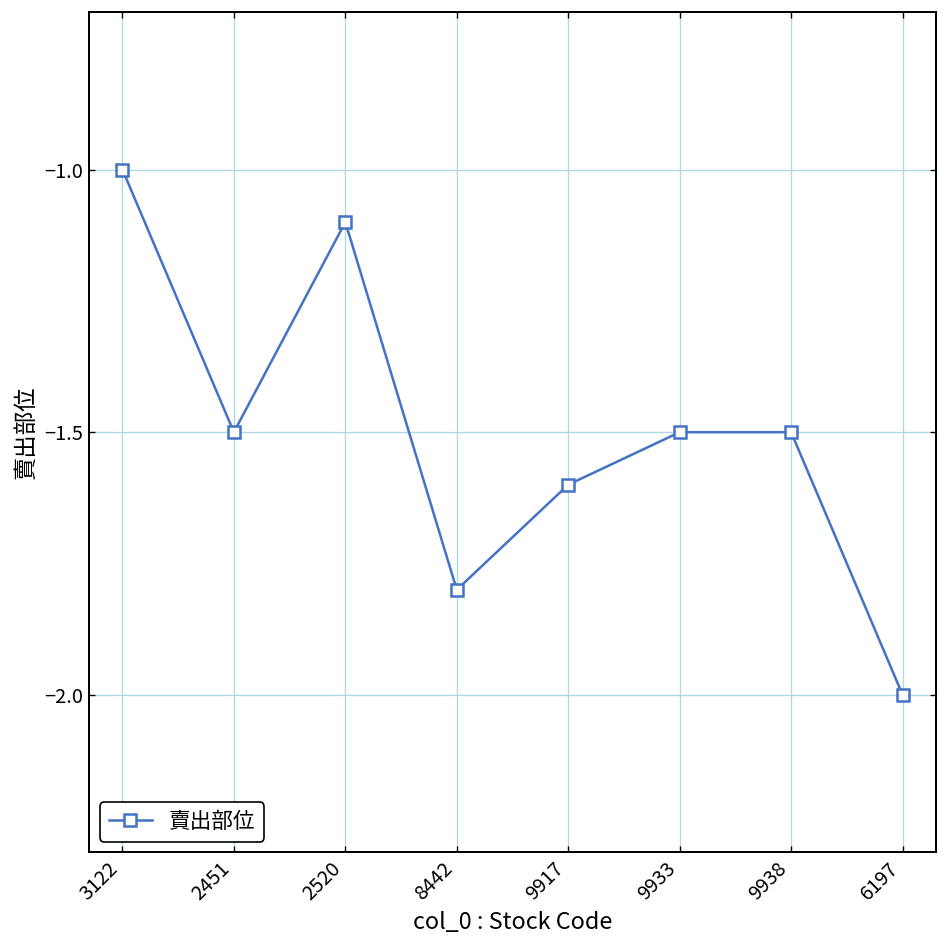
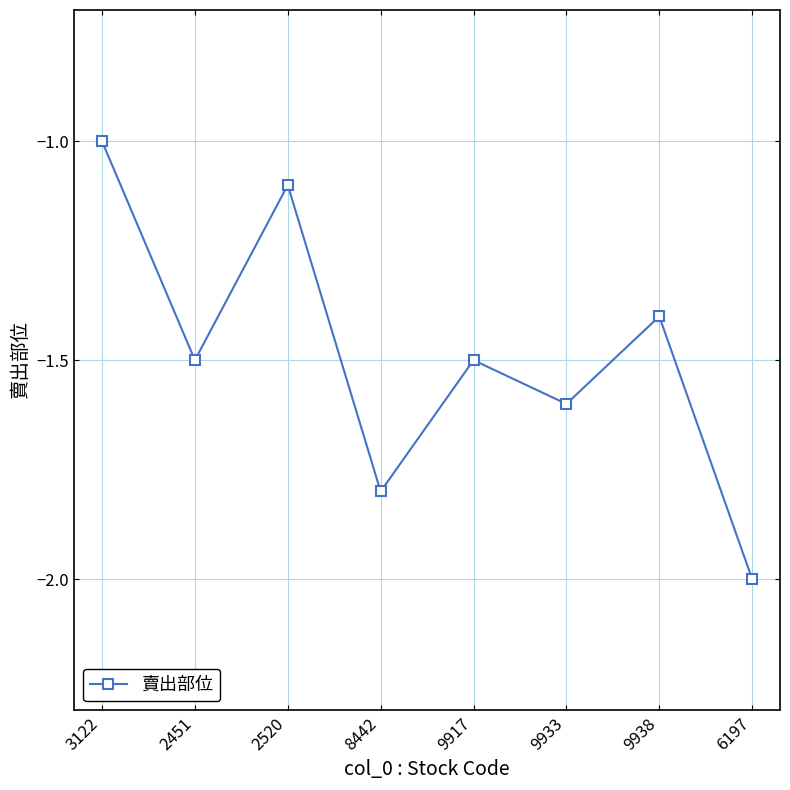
  {
    "3122": -1.0,
    "2451": -1.5,
    "2520": -1.1,
    "8442": -1.8,
-   "9917": -1.6,
-   "9933": -1.5,
-   "9938": -1.5,
+   "9917": -1.5,
+   "9933": -1.6,
+   "9938": -1.4,
    "6197": -2.0
  }
